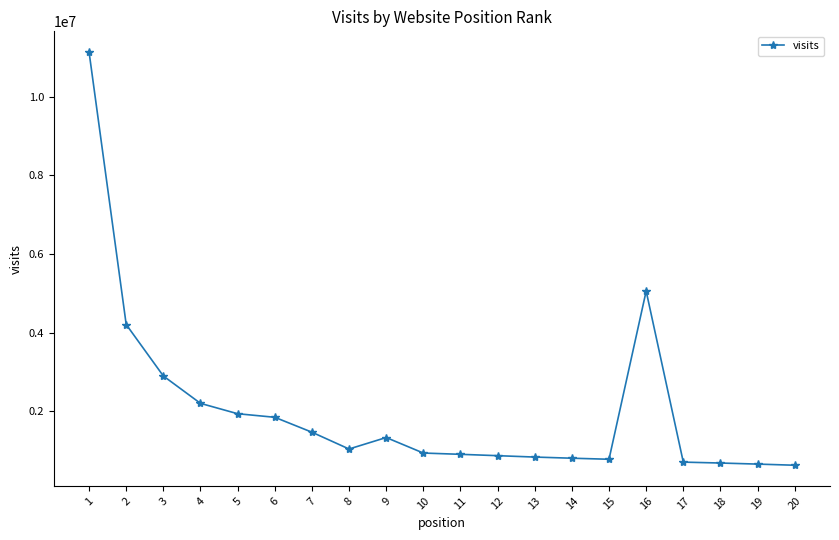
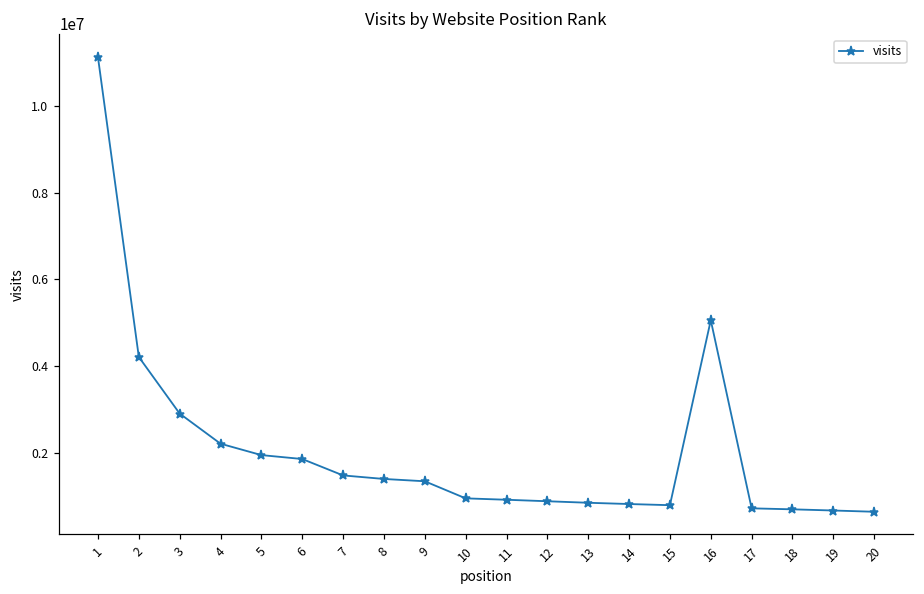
  {
    "1": 11100000,
    "2": 4200000,
    "3": 2900000,
    "4": 2200000,
    "5": 1900000,
    "6": 1900000,
    "7": 1500000,
-   "8": 1000000,
+   "8": 1400000,
    "9": 1300000,
    "10": 900000,
    "11": 900000,
    "12": 900000,
    "13": 800000,
    "14": 800000,
    "15": 800000,
    "16": 5100000,
    "17": 700000,
    "18": 700000,
    "19": 700000,
    "20": 600000
  }
